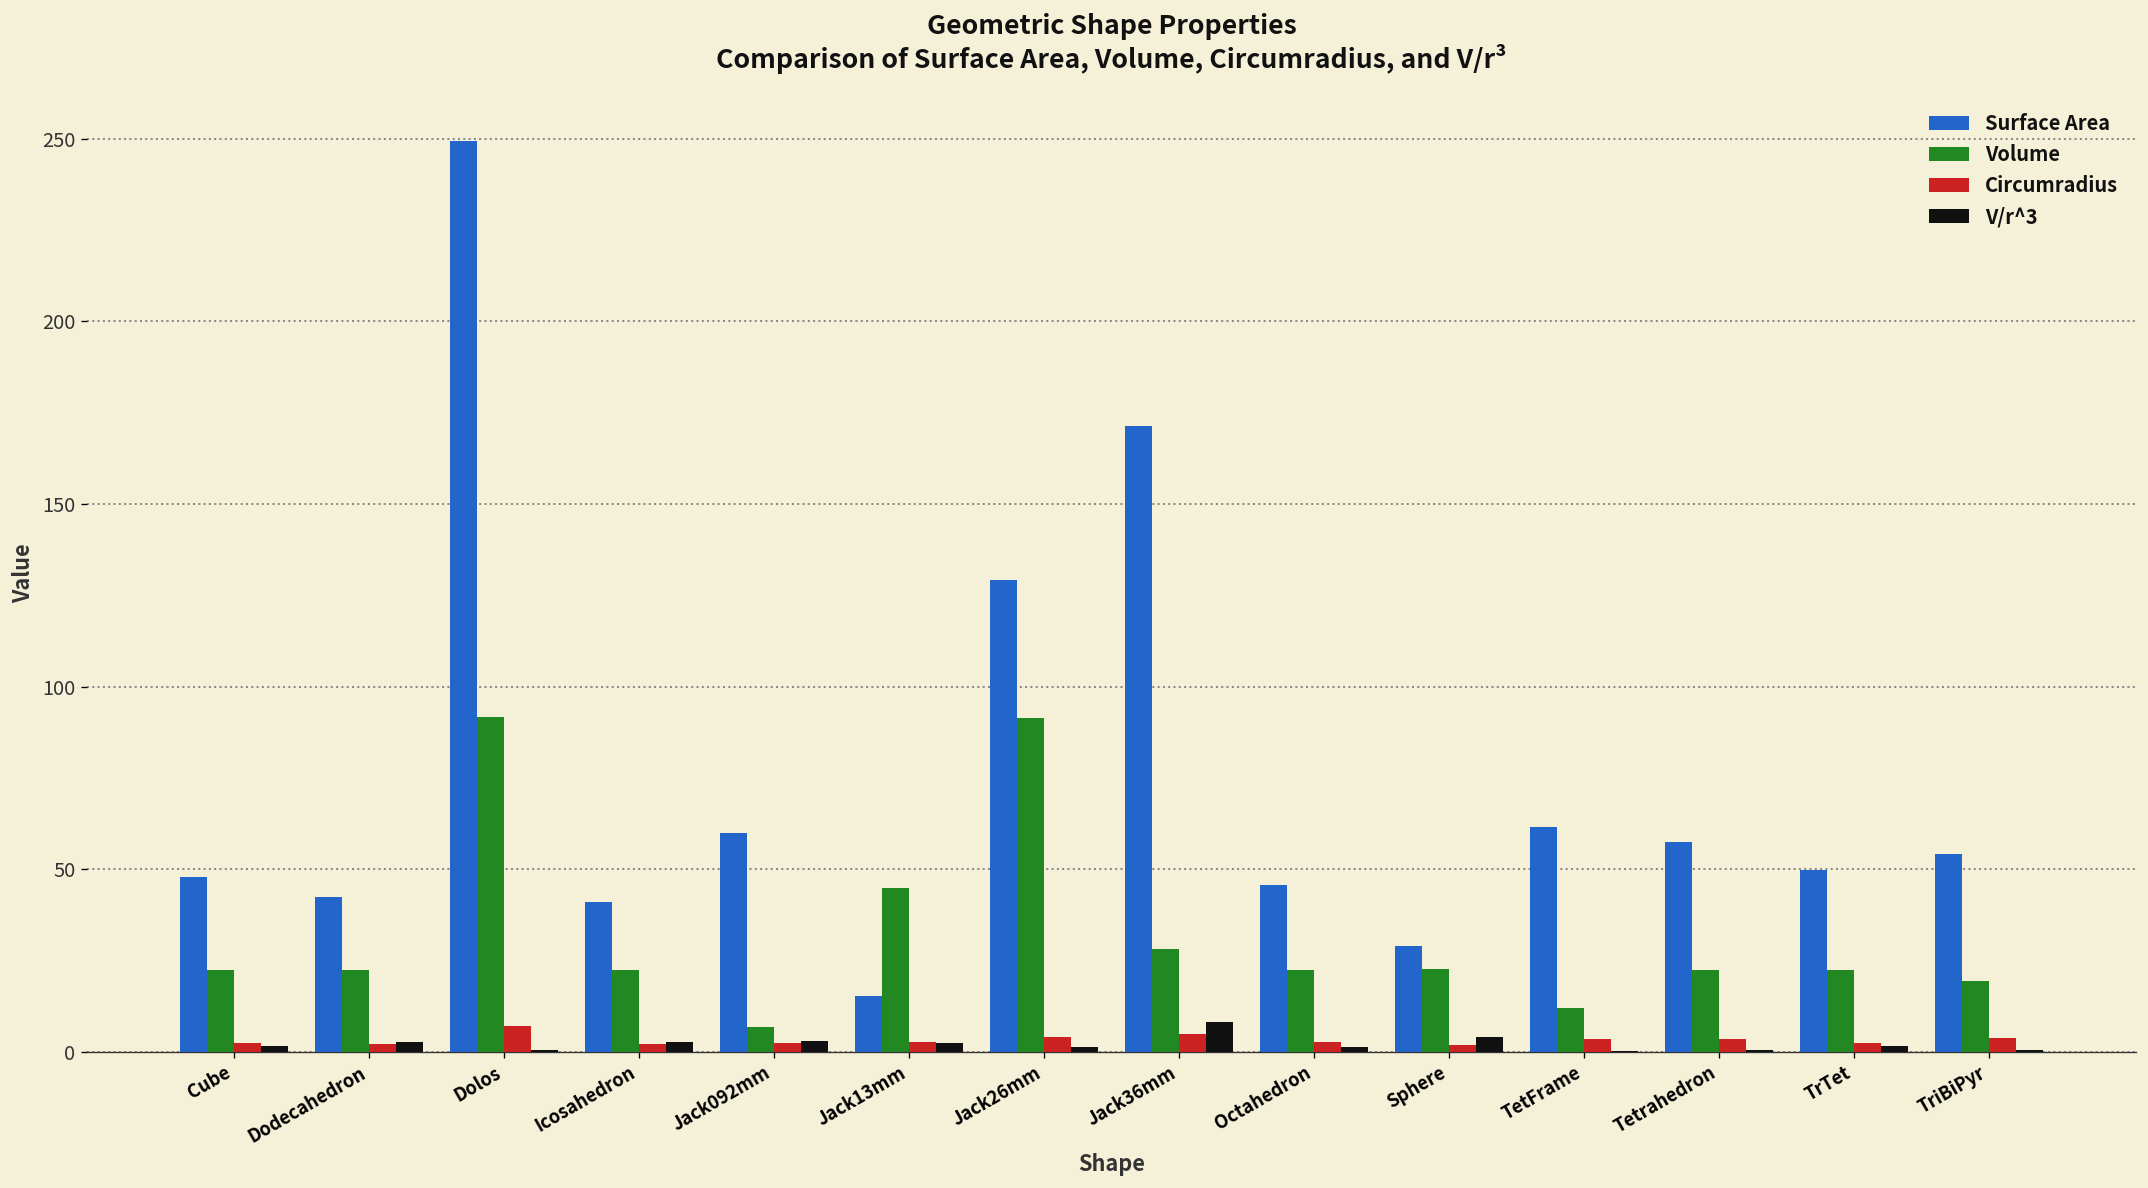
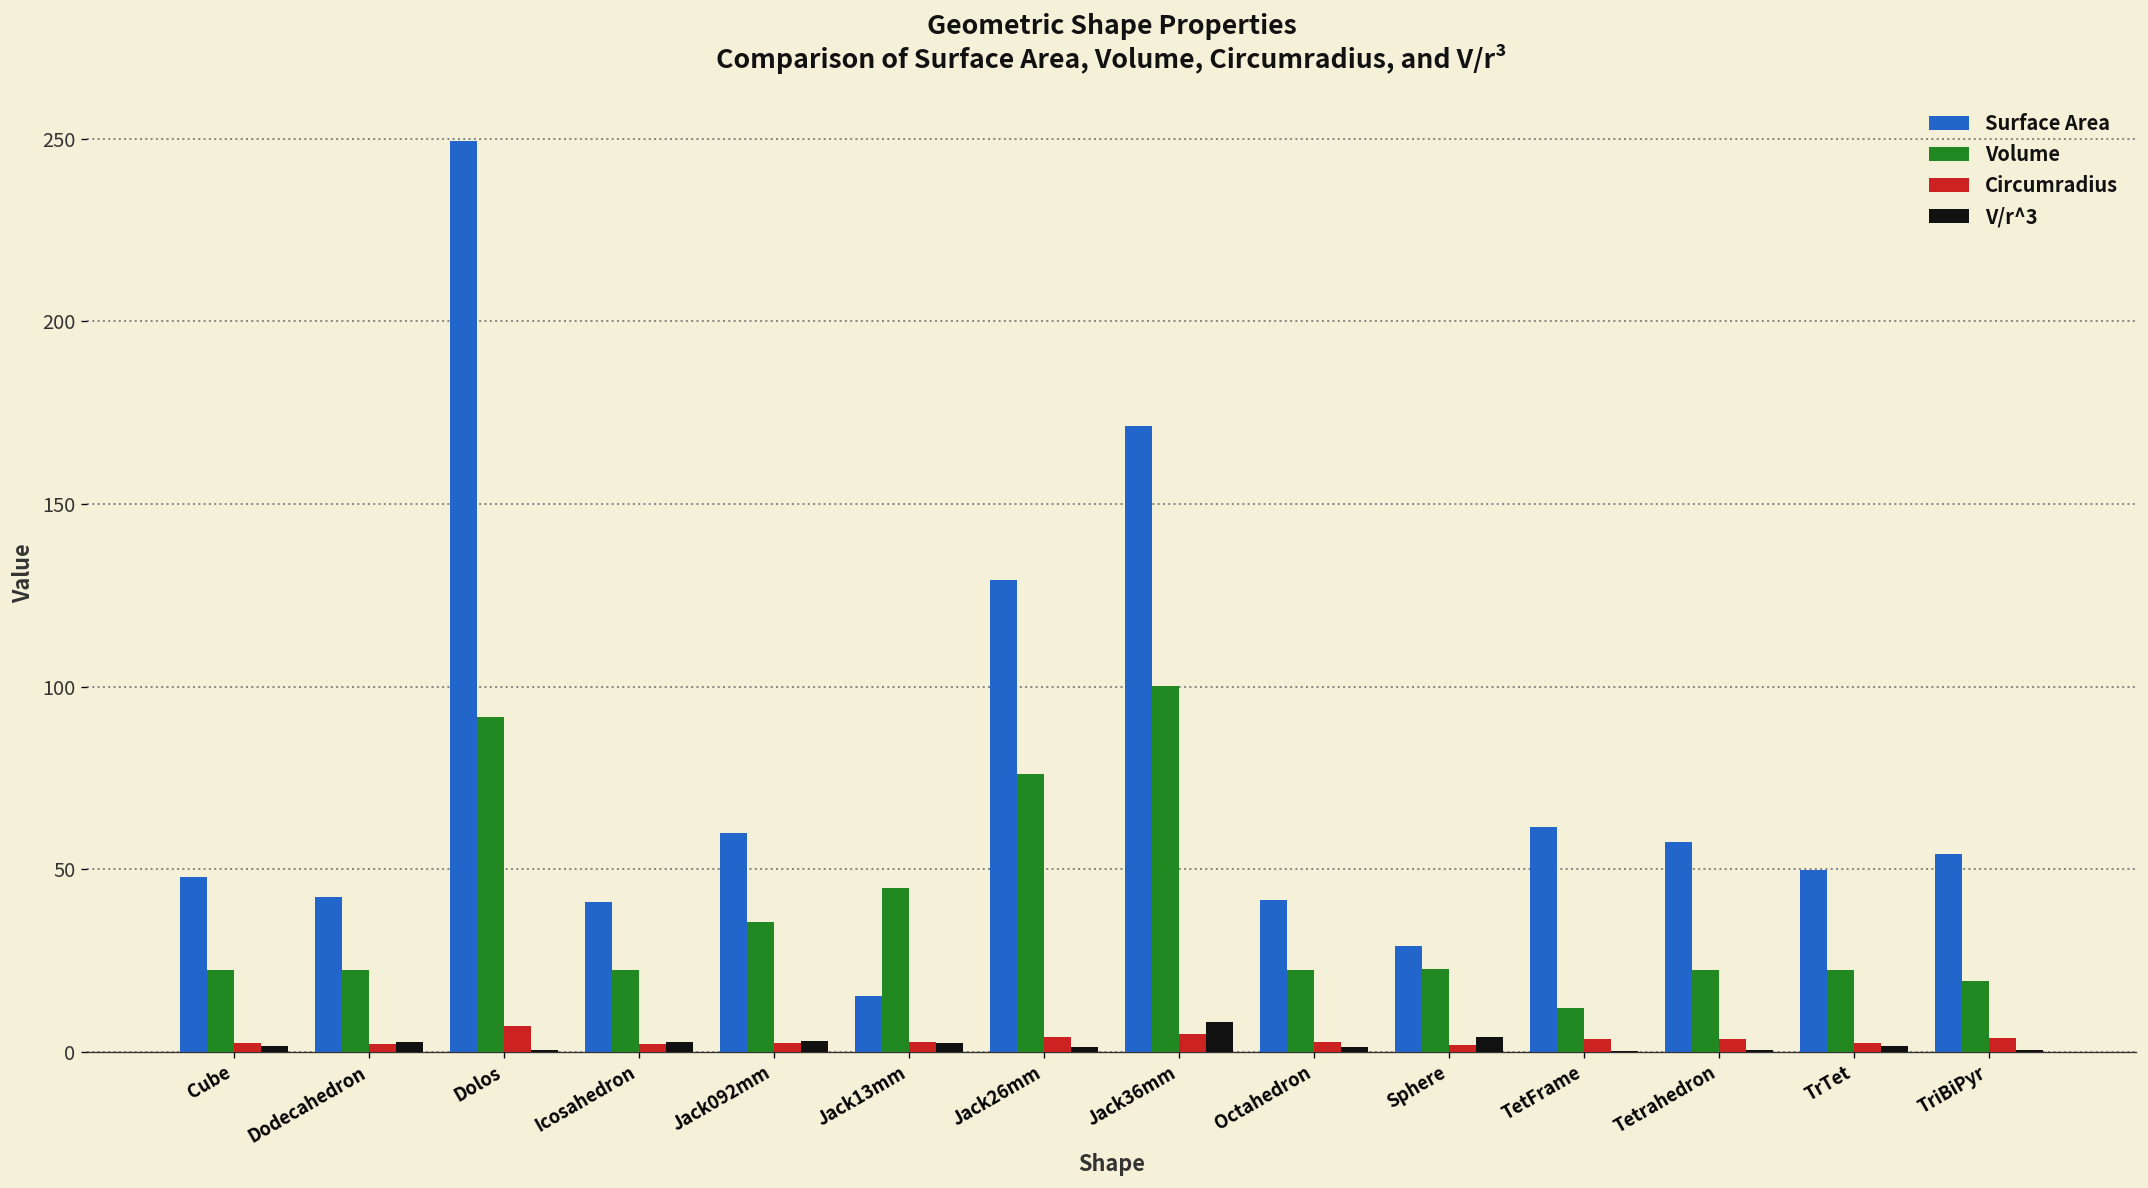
  {
    "Surface Area": {
      "Cube": 48,
      "Dodecahedron": 42,
      "Dolos": 250,
      "Icosahedron": 41,
      "Jack092mm": 60,
      "Jack13mm": 15,
      "Jack26mm": 129,
      "Jack36mm": 171,
-     "Octahedron": 46,
+     "Octahedron": 41,
      "Sphere": 29,
      "TetFrame": 61,
      "Tetrahedron": 57,
      "TrTet": 50,
      "TriBiPyr": 54
    },
    "Volume": {
      "Cube": 23,
      "Dodecahedron": 23,
      "Dolos": 92,
      "Icosahedron": 23,
-     "Jack092mm": 7,
+     "Jack092mm": 36,
      "Jack13mm": 45,
-     "Jack26mm": 91,
-     "Jack36mm": 28,
+     "Jack26mm": 76,
+     "Jack36mm": 100,
      "Octahedron": 23,
      "Sphere": 23,
      "TetFrame": 12,
      "Tetrahedron": 23,
      "TrTet": 23,
      "TriBiPyr": 19
    },
    "Circumradius": {
      "Cube": 2,
      "Dodecahedron": 2,
      "Dolos": 7,
      "Icosahedron": 2,
      "Jack092mm": 2,
      "Jack13mm": 3,
      "Jack26mm": 4,
      "Jack36mm": 5,
      "Octahedron": 3,
      "Sphere": 2,
      "TetFrame": 4,
      "Tetrahedron": 4,
      "TrTet": 2,
      "TriBiPyr": 4
    },
    "V/r^3": {
      "Cube": 2,
      "Dodecahedron": 3,
      "Icosahedron": 3,
      "Jack092mm": 3,
      "Jack13mm": 2,
      "Jack26mm": 1,
      "Jack36mm": 8,
      "Octahedron": 1,
      "Sphere": 4,
      "TrTet": 2
    }
  }
